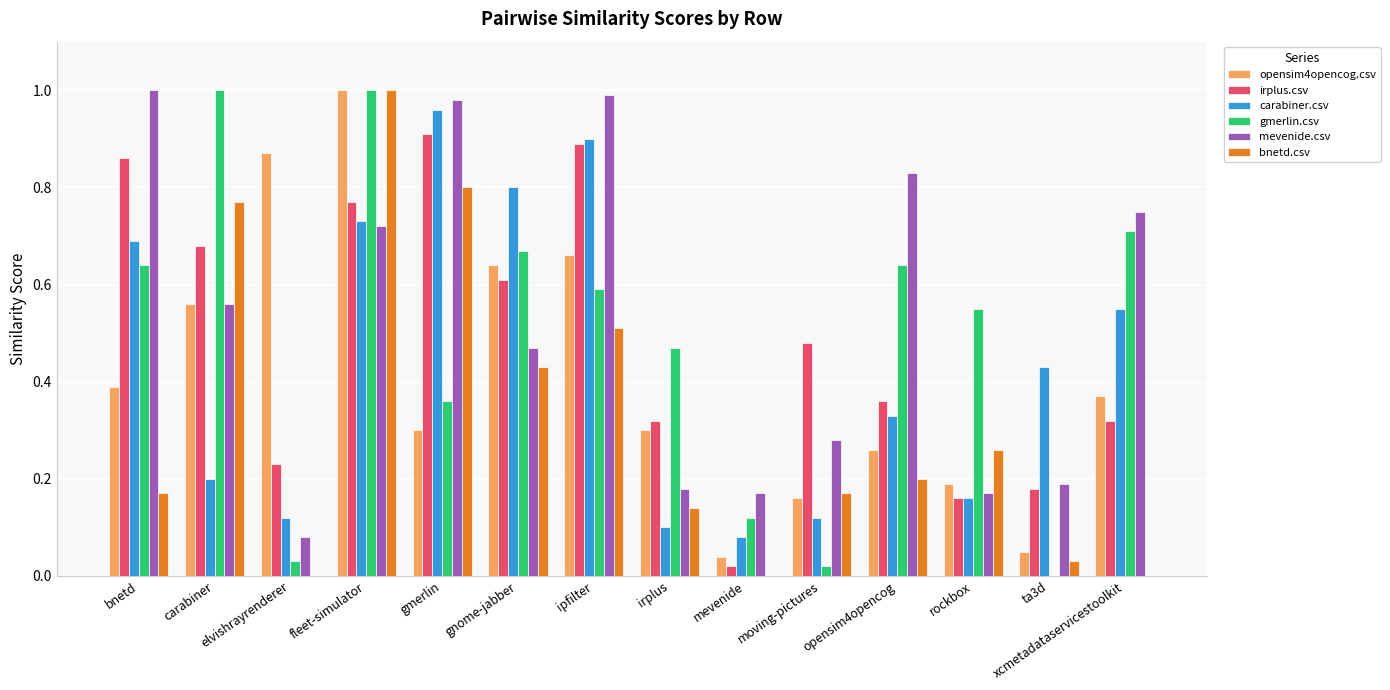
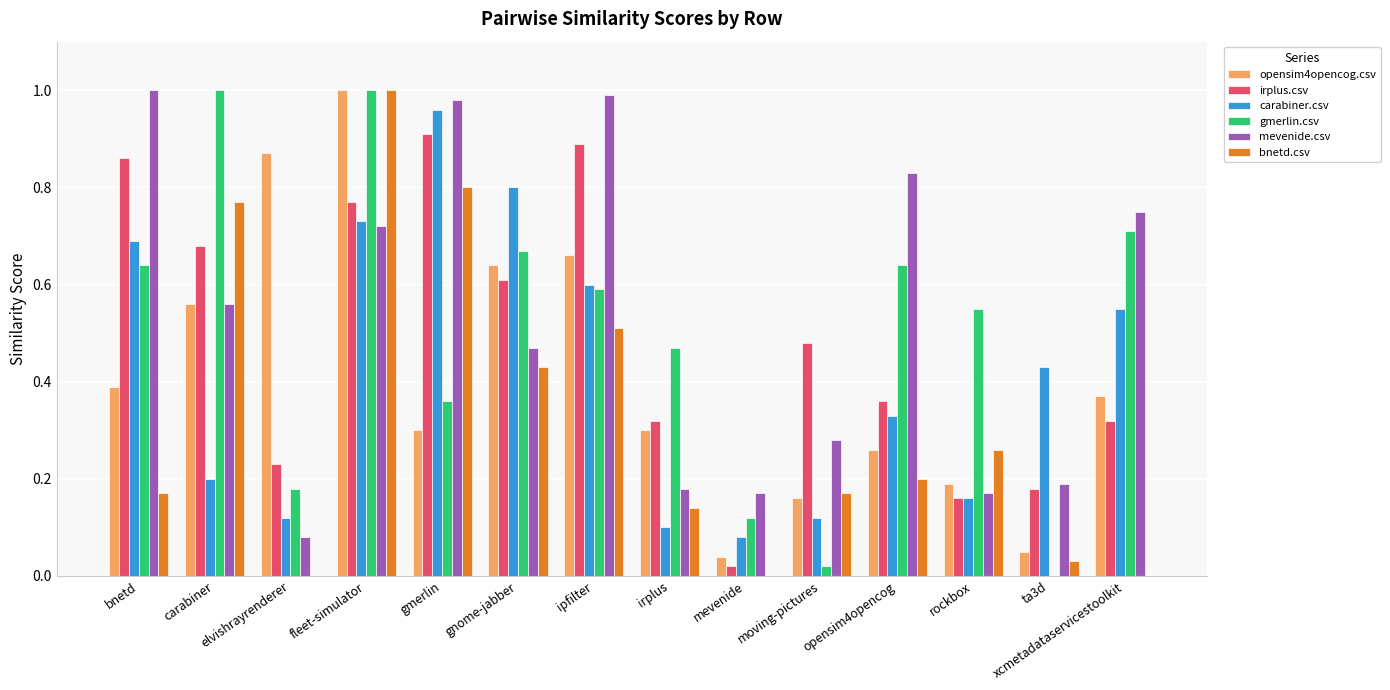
  {
    "opensim4opencog.csv": {
      "bnetd": 0.39,
      "carabiner": 0.56,
      "elvishrayrenderer": 0.87,
      "fleet-simulator": 1.00,
      "gmerlin": 0.30,
      "gnome-jabber": 0.64,
      "ipfilter": 0.66,
      "irplus": 0.30,
      "mevenide": 0.04,
      "moving-pictures": 0.16,
      "opensim4opencog": 0.26,
      "rockbox": 0.19,
      "ta3d": 0.05,
      "xcmetadataservicestoolkit": 0.37
    },
    "irplus.csv": {
      "bnetd": 0.86,
      "carabiner": 0.68,
      "elvishrayrenderer": 0.23,
      "fleet-simulator": 0.77,
      "gmerlin": 0.91,
      "gnome-jabber": 0.61,
      "ipfilter": 0.89,
      "irplus": 0.32,
      "mevenide": 0.02,
      "moving-pictures": 0.48,
      "opensim4opencog": 0.36,
      "rockbox": 0.16,
      "ta3d": 0.18,
      "xcmetadataservicestoolkit": 0.32
    },
    "carabiner.csv": {
      "bnetd": 0.69,
      "carabiner": 0.2,
      "elvishrayrenderer": 0.12,
      "fleet-simulator": 0.73,
      "gmerlin": 0.96,
      "gnome-jabber": 0.8,
-     "ipfilter": 0.9,
+     "ipfilter": 0.6,
      "irplus": 0.1,
      "mevenide": 0.08,
      "moving-pictures": 0.12,
      "opensim4opencog": 0.33,
      "rockbox": 0.16,
      "ta3d": 0.43,
      "xcmetadataservicestoolkit": 0.55
    },
    "gmerlin.csv": {
      "bnetd": 0.64,
      "carabiner": 1.00,
-     "elvishrayrenderer": 0.03,
+     "elvishrayrenderer": 0.18,
      "fleet-simulator": 1.00,
      "gmerlin": 0.36,
      "gnome-jabber": 0.67,
      "ipfilter": 0.59,
      "irplus": 0.47,
      "mevenide": 0.12,
      "moving-pictures": 0.02,
      "opensim4opencog": 0.64,
      "rockbox": 0.55,
      "ta3d": 0.00,
      "xcmetadataservicestoolkit": 0.71
    },
    "mevenide.csv": {
      "bnetd": 1.00,
      "carabiner": 0.56,
      "elvishrayrenderer": 0.08,
      "fleet-simulator": 0.72,
      "gmerlin": 0.98,
      "gnome-jabber": 0.47,
      "ipfilter": 0.99,
      "irplus": 0.18,
      "mevenide": 0.17,
      "moving-pictures": 0.28,
      "opensim4opencog": 0.83,
      "rockbox": 0.17,
      "ta3d": 0.19,
      "xcmetadataservicestoolkit": 0.75
    },
    "bnetd.csv": {
      "bnetd": 0.17,
      "carabiner": 0.77,
      "elvishrayrenderer": 0.00,
      "fleet-simulator": 1.00,
      "gmerlin": 0.80,
      "gnome-jabber": 0.43,
      "ipfilter": 0.51,
      "irplus": 0.14,
      "mevenide": 0.00,
      "moving-pictures": 0.17,
      "opensim4opencog": 0.20,
      "rockbox": 0.26,
      "ta3d": 0.03,
      "xcmetadataservicestoolkit": 0.00
    }
  }
